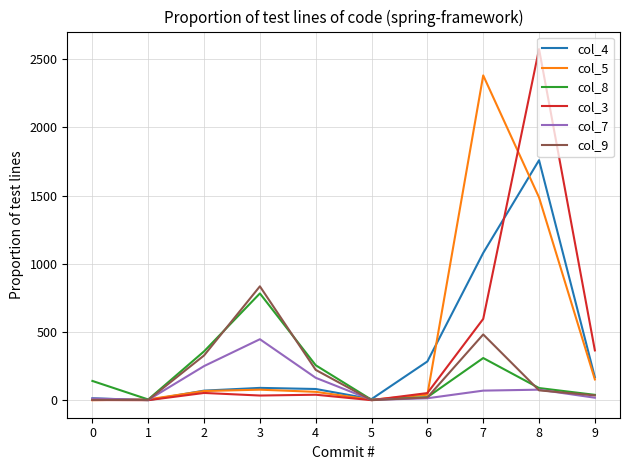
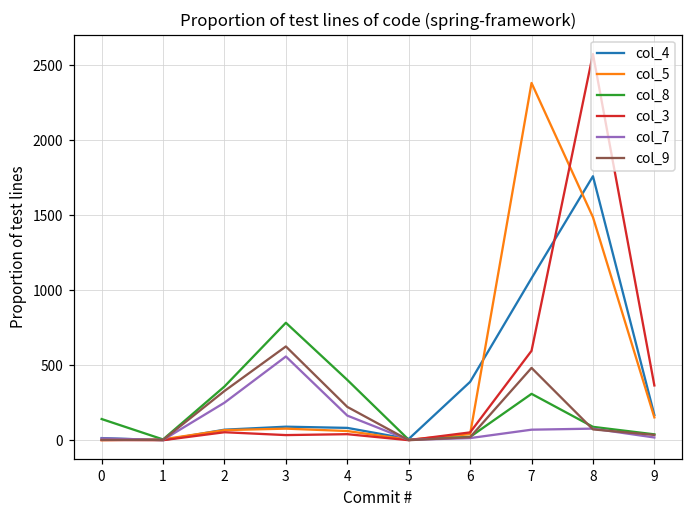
  {
    "col_4": {
      "4": 80,
-     "6": 280,
+     "6": 390,
      "7": 1080,
      "8": 1760
    },
    "col_5": {
      "4": 60,
      "7": 2380,
      "8": 1490
    },
    "col_8": {
      "0": 140,
      "2": 360,
      "3": 780,
-     "4": 260,
+     "4": 400,
      "7": 310
    },
    "col_3": {
      "3": 30,
      "4": 40,
      "7": 600,
      "9": 370
    },
    "col_7": {
      "2": 250,
-     "3": 450,
+     "3": 560,
      "4": 160,
      "7": 70
    },
    "col_9": {
      "2": 330,
-     "3": 840,
+     "3": 630,
      "4": 220,
      "7": 480
    }
  }
